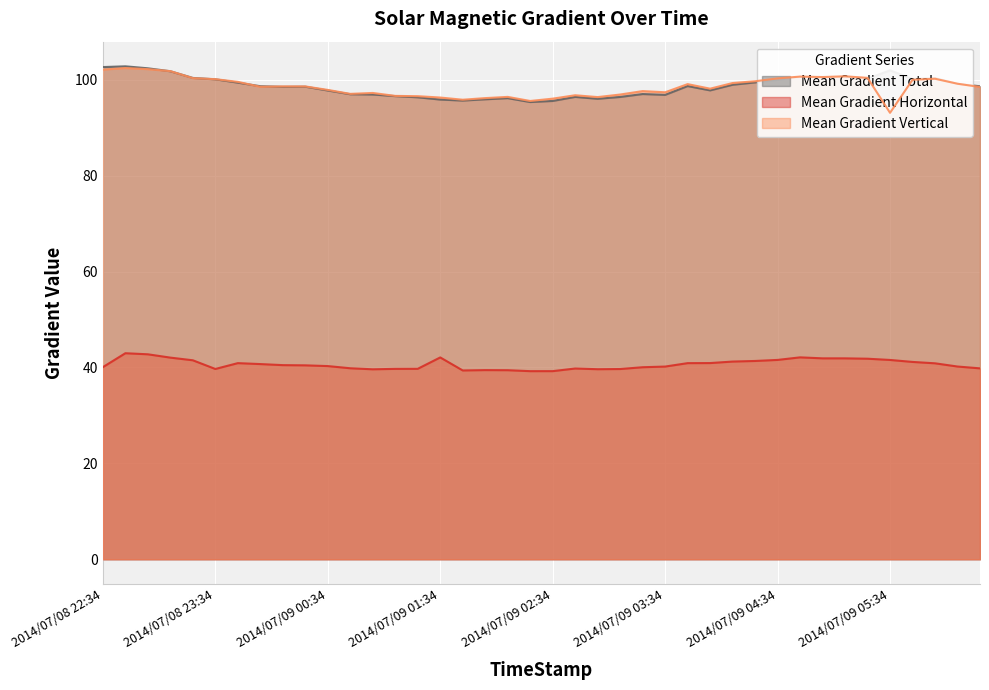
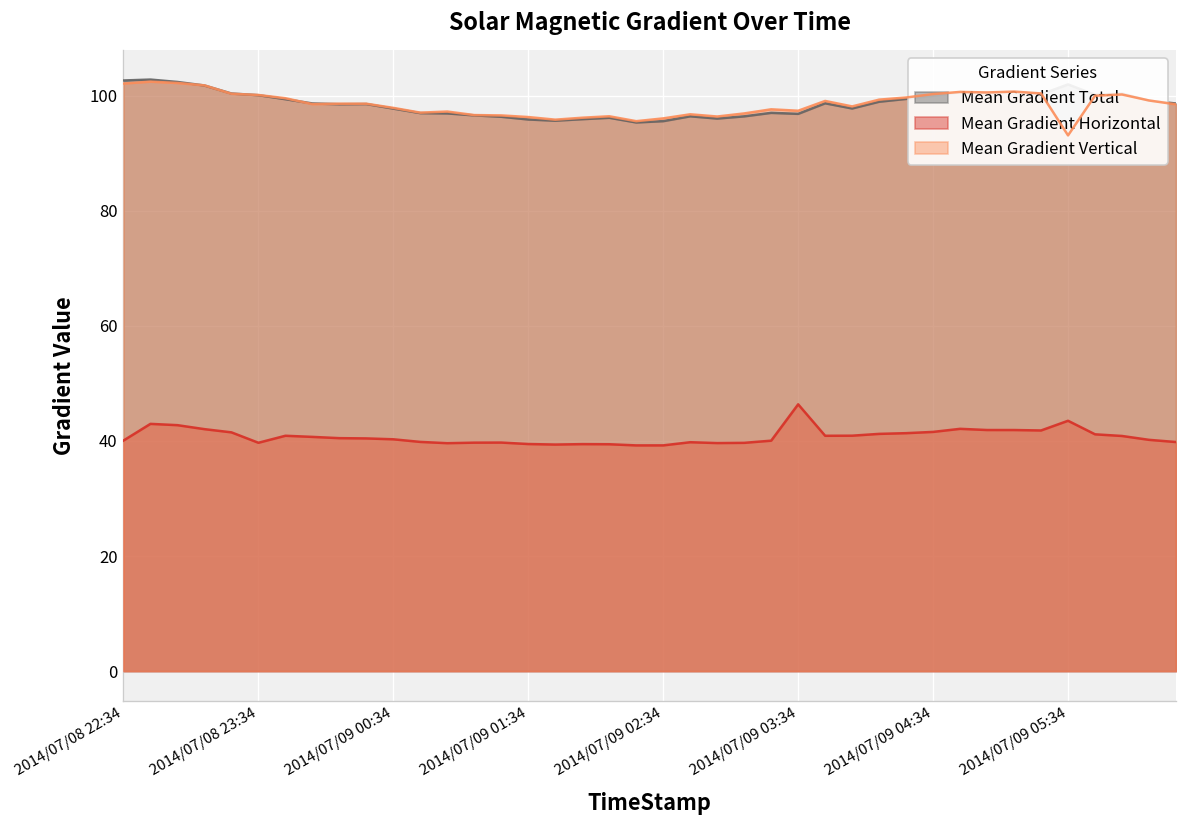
  {
    "Mean Gradient Total": {
      "2014/07/09 03:34": 97
    },
    "Mean Gradient Horizontal": {
      "2014/07/08 22:34": 40,
      "2014/07/08 23:34": 40,
      "2014/07/09 00:34": 40,
-     "2014/07/09 01:34": 42,
+     "2014/07/09 01:34": 39,
      "2014/07/09 02:34": 39,
-     "2014/07/09 03:34": 40,
+     "2014/07/09 03:34": 46,
      "2014/07/09 04:34": 42,
-     "2014/07/09 05:34": 42
+     "2014/07/09 05:34": 44
    },
    "Mean Gradient Vertical": {
      "2014/07/09 03:34": 97
    }
  }
